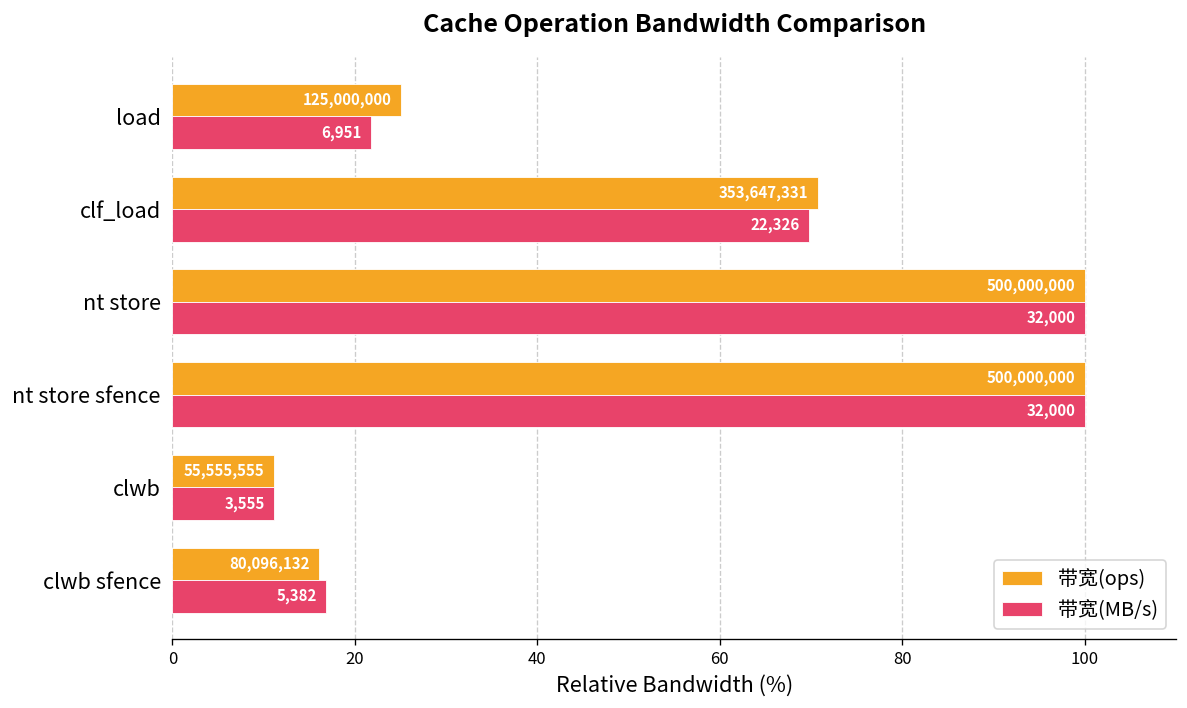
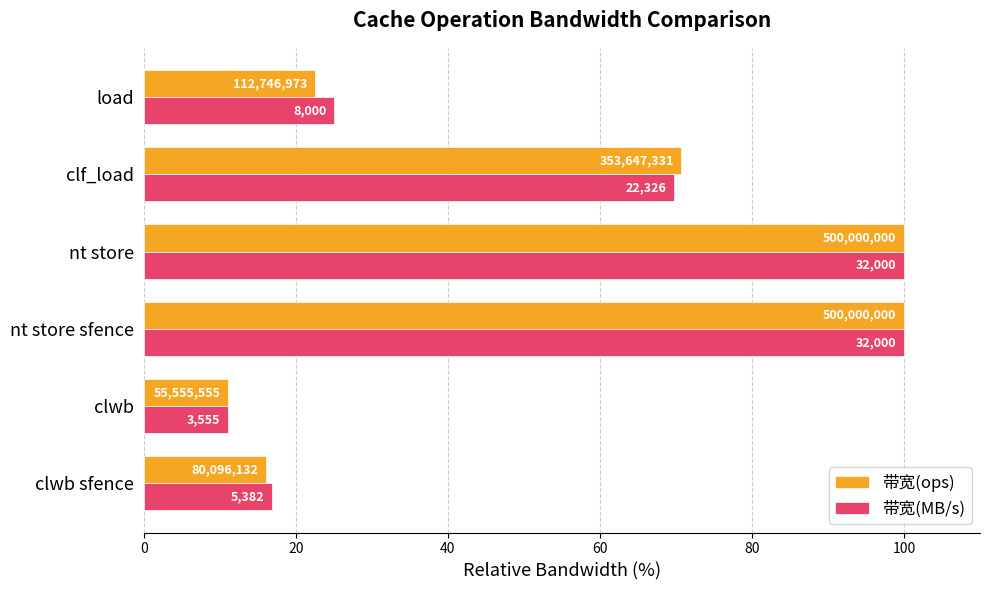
  {
    "带宽(ops)": {
-     "load": "125,000,000"
+     "load": "112,746,973"
    },
    "带宽(MB/s)": {
-     "load": "6,951"
+     "load": "8,000"
    }
  }
